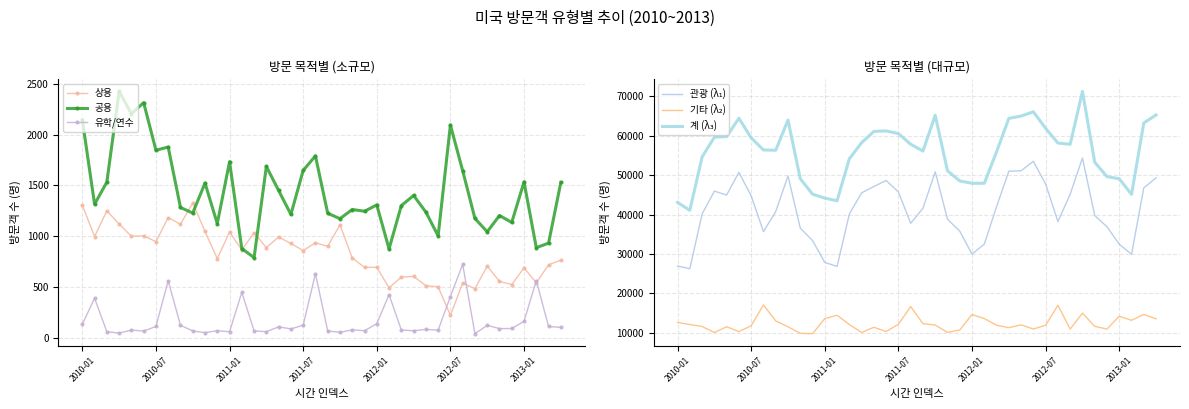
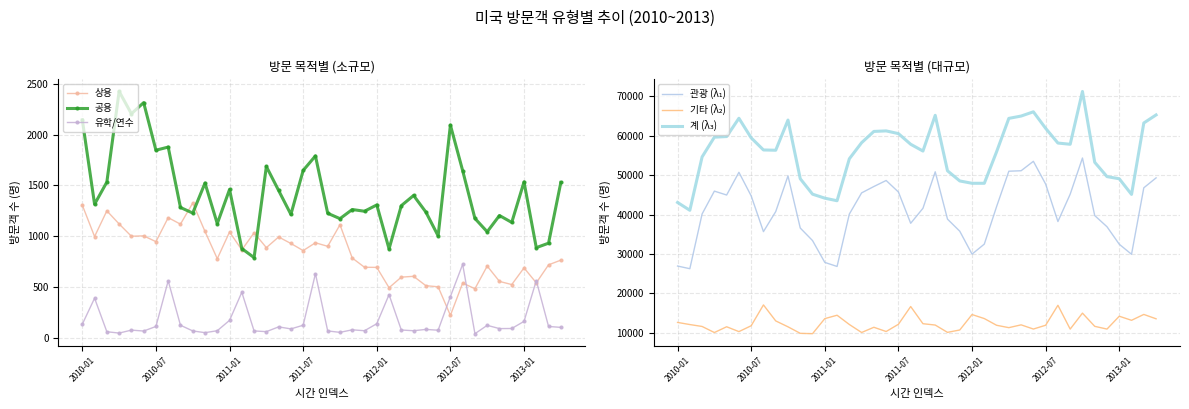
  {
    "방문 목적별 (소규모)": {
      "상용": {
        "2010-01": 1310,
        "2010-07": 950,
        "2011-01": 1040,
        "2011-07": 860,
        "2012-01": 690,
        "2012-07": 220,
        "2013-01": 690
      },
      "공용": {
        "2010-07": 1850,
-       "2011-01": 1730,
+       "2011-01": 1460,
        "2011-07": 1650,
        "2012-01": 1310,
        "2012-07": 2090,
        "2013-01": 1530
      },
      "유학/연수": {
        "2010-01": 140,
        "2010-07": 110,
-       "2011-01": 60,
+       "2011-01": 170,
        "2011-07": 130,
        "2012-01": 140,
        "2012-07": 410,
        "2013-01": 160
      }
    }
  }
